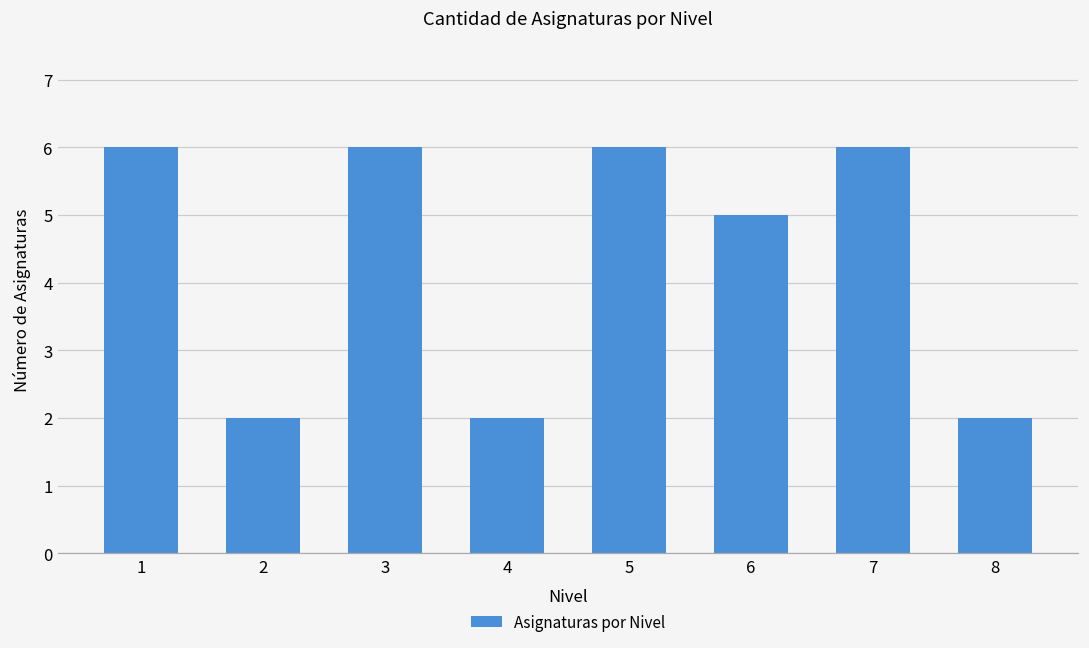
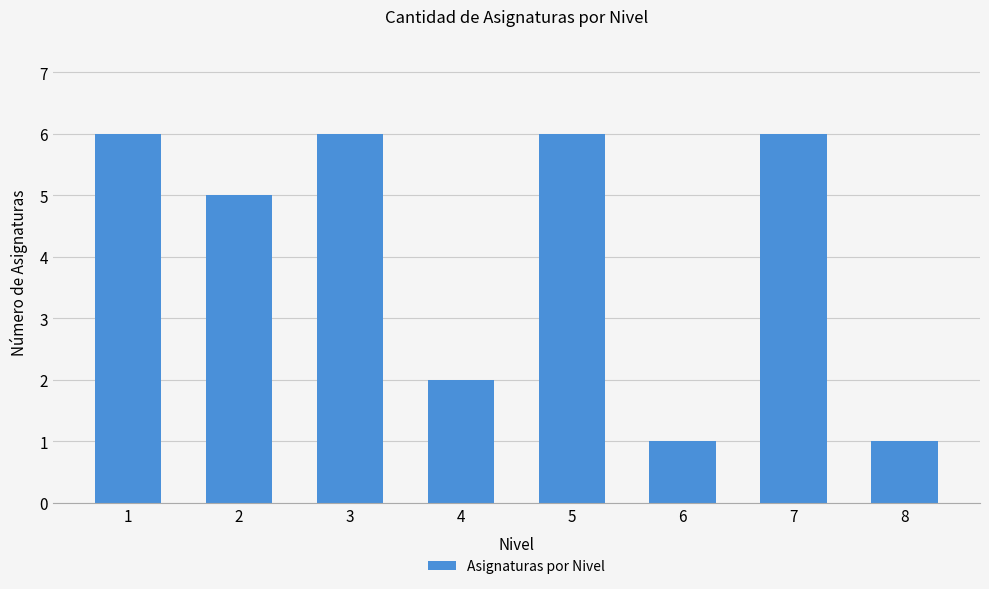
  {
    "1": 6,
-   "2": 2,
+   "2": 5,
    "3": 6,
    "4": 2,
    "5": 6,
-   "6": 5,
+   "6": 1,
    "7": 6,
-   "8": 2
+   "8": 1
  }
